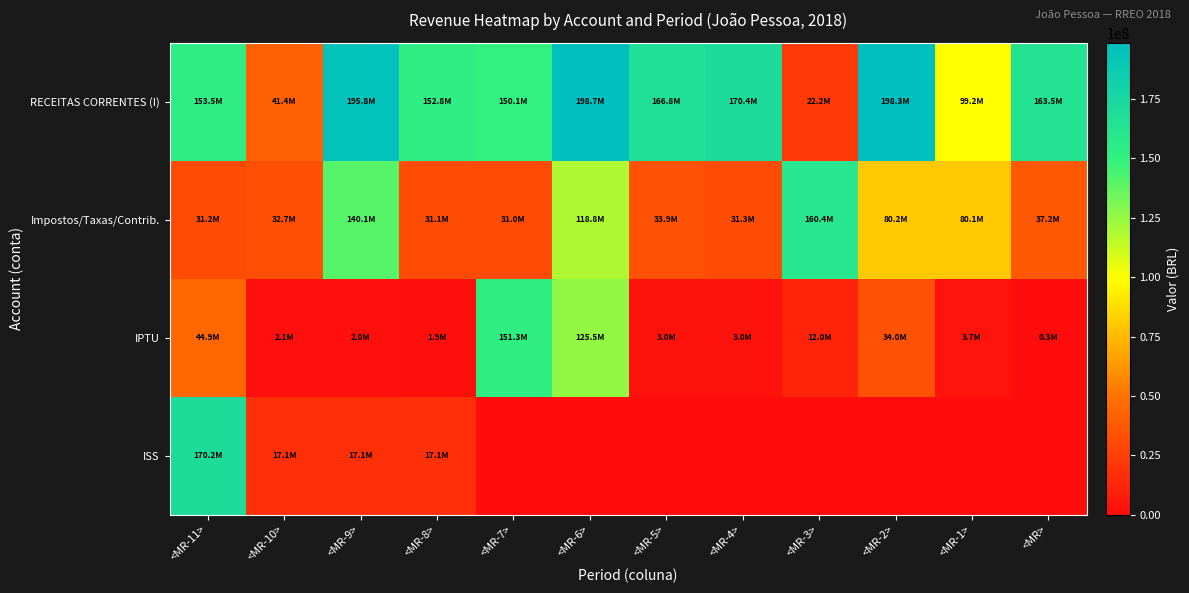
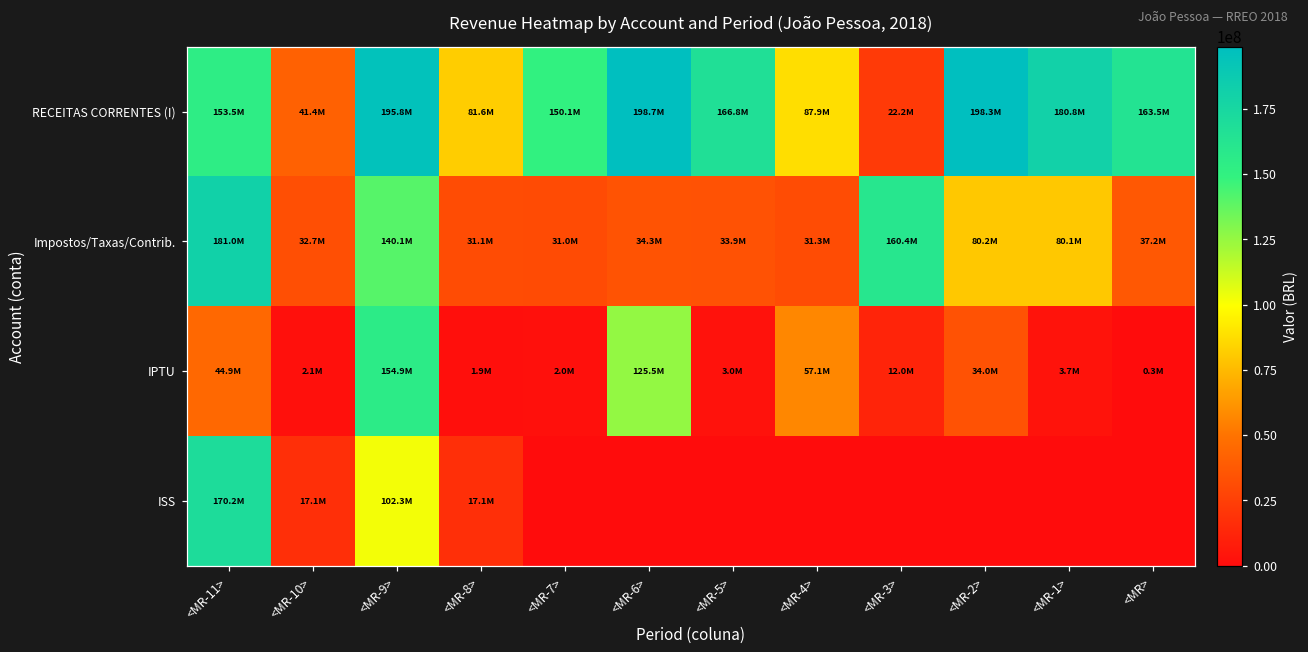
  {
    "RECEITAS CORRENTES (I)": {
      "<MR-11>": "153.5M",
      "<MR-10>": "41.4M",
      "<MR-9>": "195.8M",
-     "<MR-8>": "152.8M",
+     "<MR-8>": "81.6M",
      "<MR-7>": "150.1M",
      "<MR-6>": "198.7M",
      "<MR-5>": "166.8M",
-     "<MR-4>": "170.4M",
+     "<MR-4>": "87.9M",
      "<MR-3>": "22.2M",
      "<MR-2>": "198.3M",
-     "<MR-1>": "99.2M",
+     "<MR-1>": "180.8M",
      "<MR>": "163.5M"
    },
    "Impostos/Taxas/Contrib.": {
-     "<MR-11>": "31.2M",
+     "<MR-11>": "181.0M",
      "<MR-10>": "32.7M",
      "<MR-9>": "140.1M",
      "<MR-8>": "31.1M",
      "<MR-7>": "31.0M",
-     "<MR-6>": "118.8M",
+     "<MR-6>": "34.3M",
      "<MR-5>": "33.9M",
      "<MR-4>": "31.3M",
      "<MR-3>": "160.4M",
      "<MR-2>": "80.2M",
      "<MR-1>": "80.1M",
      "<MR>": "37.2M"
    },
    "IPTU": {
      "<MR-11>": "44.9M",
      "<MR-10>": "2.1M",
-     "<MR-9>": "2.0M",
+     "<MR-9>": "154.9M",
      "<MR-8>": "1.9M",
-     "<MR-7>": "151.3M",
+     "<MR-7>": "2.0M",
      "<MR-6>": "125.5M",
      "<MR-5>": "3.0M",
-     "<MR-4>": "3.0M",
+     "<MR-4>": "57.1M",
      "<MR-3>": "12.0M",
      "<MR-2>": "34.0M",
      "<MR-1>": "3.7M",
      "<MR>": "0.3M"
    },
    "ISS": {
      "<MR-11>": "170.2M",
      "<MR-10>": "17.1M",
-     "<MR-9>": "17.1M",
+     "<MR-9>": "102.3M",
      "<MR-8>": "17.1M"
    }
  }
